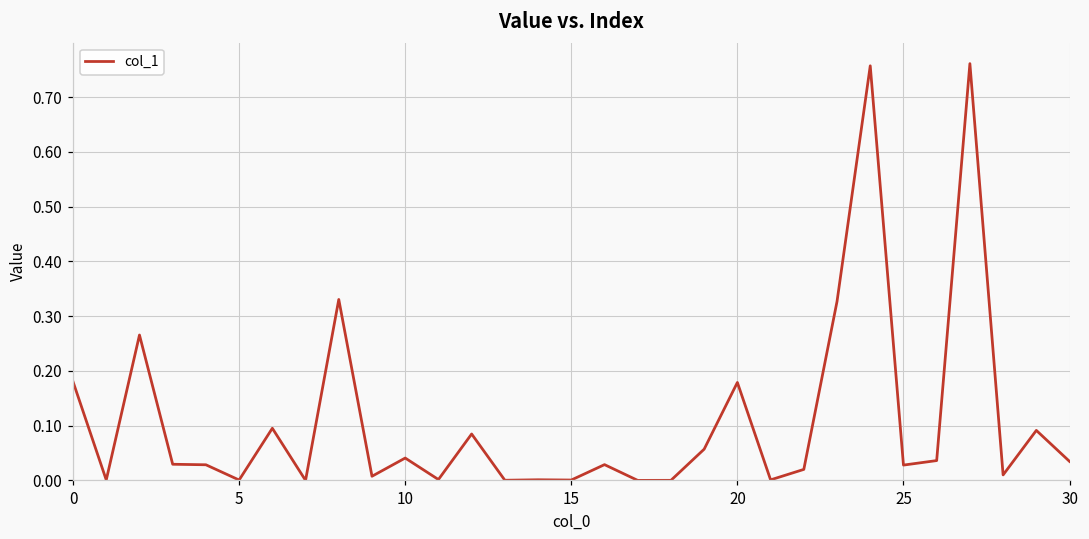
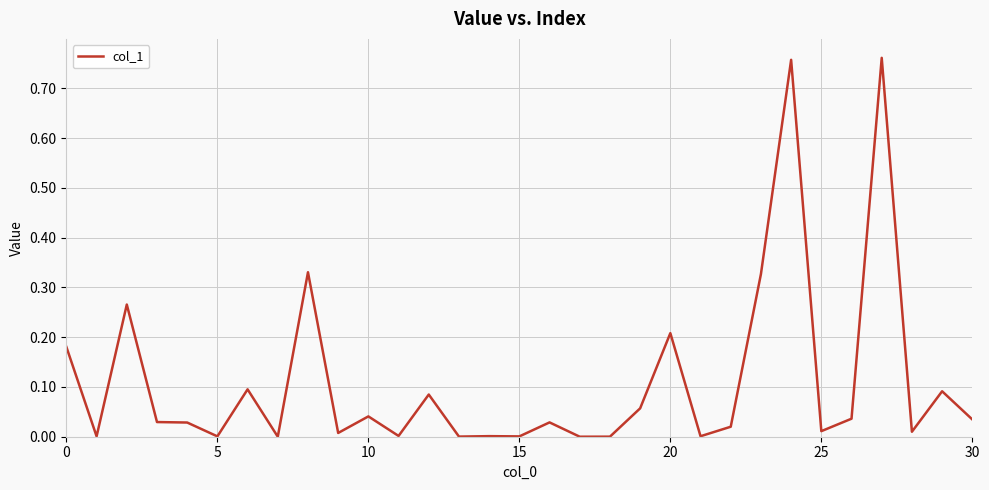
  {
    "0": 0.18,
    "5": 0.00,
    "10": 0.04,
    "15": 0.00,
-   "20": 0.18,
-   "25": 0.03,
+   "20": 0.21,
+   "25": 0.01,
    "30": 0.03
  }
